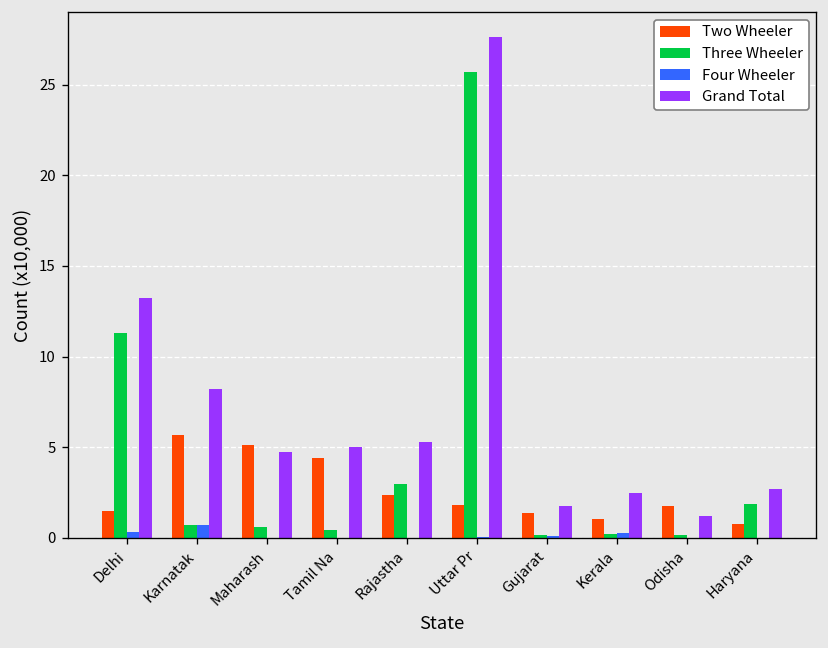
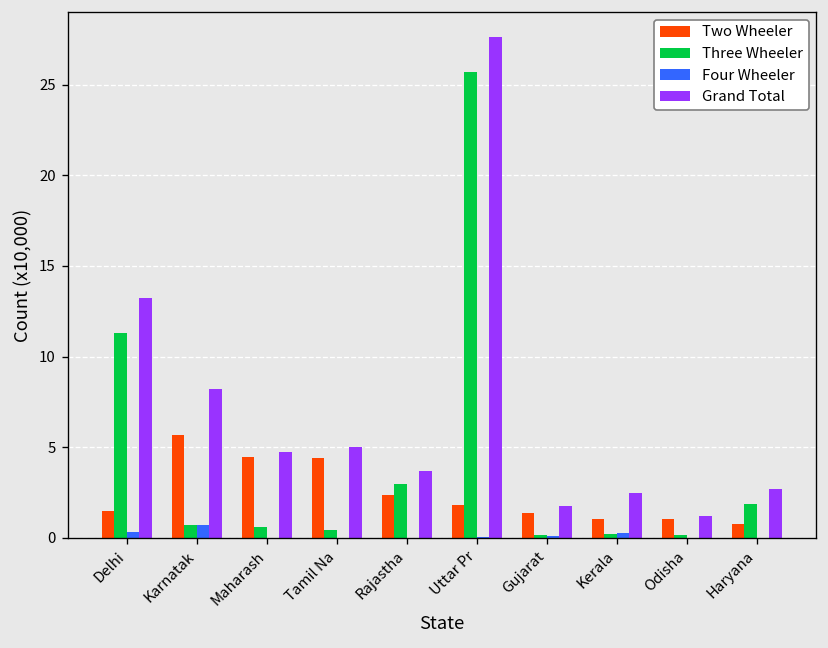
  {
    "Two Wheeler": {
      "Delhi": 1.5,
      "Karnatak": 5.7,
-     "Maharash": 5.1,
+     "Maharash": 4.5,
      "Tamil Na": 4.4,
      "Rajastha": 2.3,
      "Uttar Pr": 1.8,
      "Gujarat": 1.4,
      "Kerala": 1.0,
-     "Odisha": 1.7,
+     "Odisha": 1.0,
      "Haryana": 0.8
    },
    "Three Wheeler": {
      "Delhi": 11.3,
      "Karnatak": 0.7,
      "Maharash": 0.6,
      "Tamil Na": 0.4,
      "Rajastha": 3.0,
      "Uttar Pr": 25.7,
      "Gujarat": 0.2,
      "Kerala": 0.2,
      "Odisha": 0.2,
      "Haryana": 1.9
    },
    "Four Wheeler": {
      "Delhi": 0.3,
      "Karnatak": 0.7,
      "Kerala": 0.3
    },
    "Grand Total": {
      "Delhi": 13.2,
      "Karnatak": 8.2,
      "Maharash": 4.7,
      "Tamil Na": 5.0,
-     "Rajastha": 5.3,
+     "Rajastha": 3.7,
      "Uttar Pr": 27.6,
      "Gujarat": 1.8,
      "Kerala": 2.5,
      "Odisha": 1.2,
      "Haryana": 2.7
    }
  }
